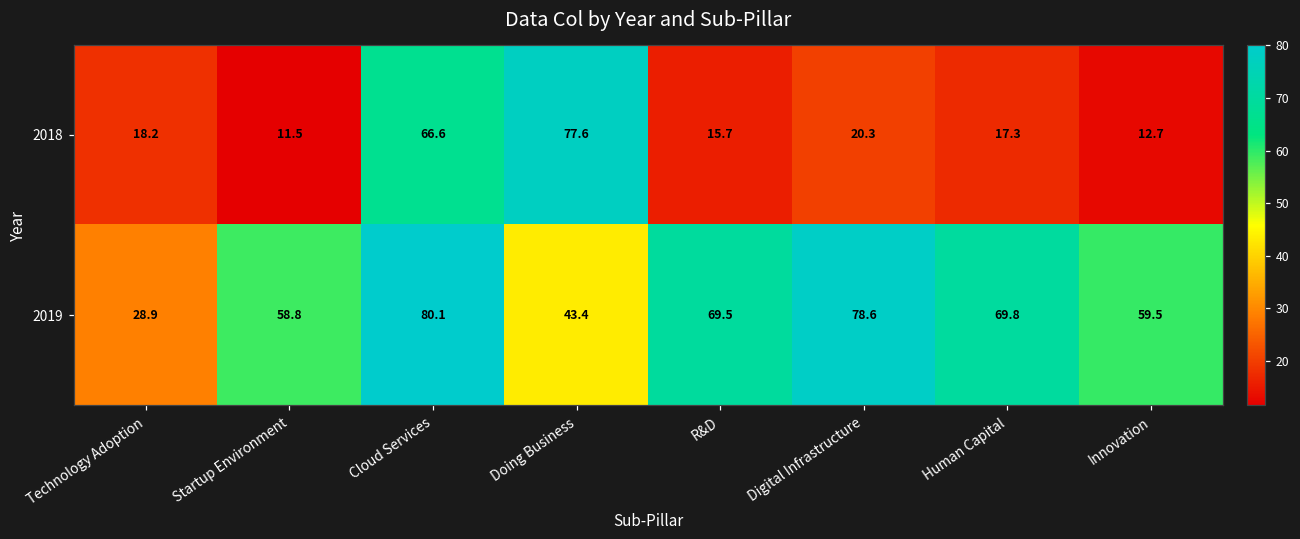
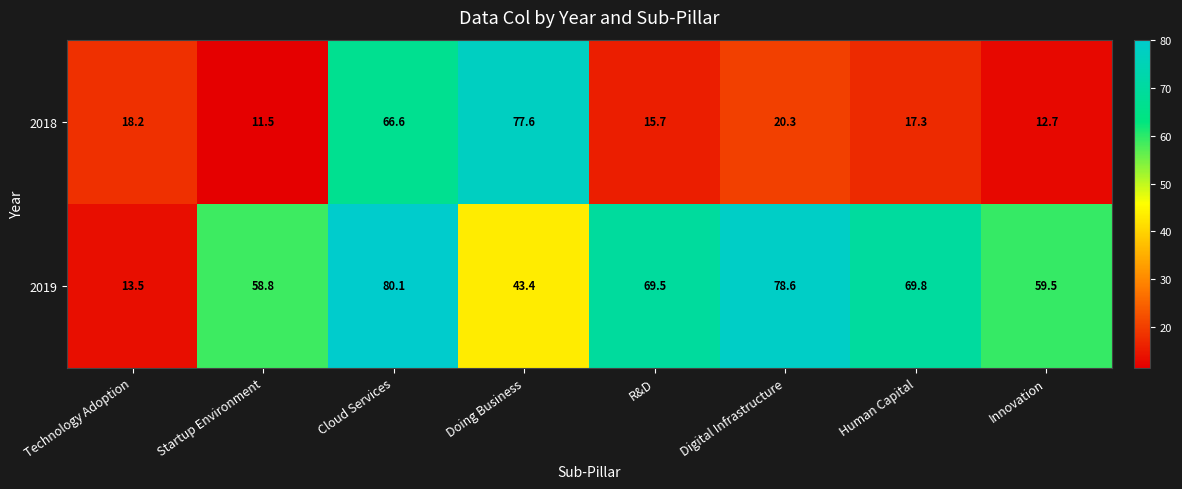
  {
    "2018": {
      "Technology Adoption": 18.2,
      "Startup Environment": 11.5,
      "Cloud Services": 66.6,
      "Doing Business": 77.6,
      "R&D": 15.7,
      "Digital Infrastructure": 20.3,
      "Human Capital": 17.3,
      "Innovation": 12.7
    },
    "2019": {
-     "Technology Adoption": 28.9,
+     "Technology Adoption": 13.5,
      "Startup Environment": 58.8,
      "Cloud Services": 80.1,
      "Doing Business": 43.4,
      "R&D": 69.5,
      "Digital Infrastructure": 78.6,
      "Human Capital": 69.8,
      "Innovation": 59.5
    }
  }
